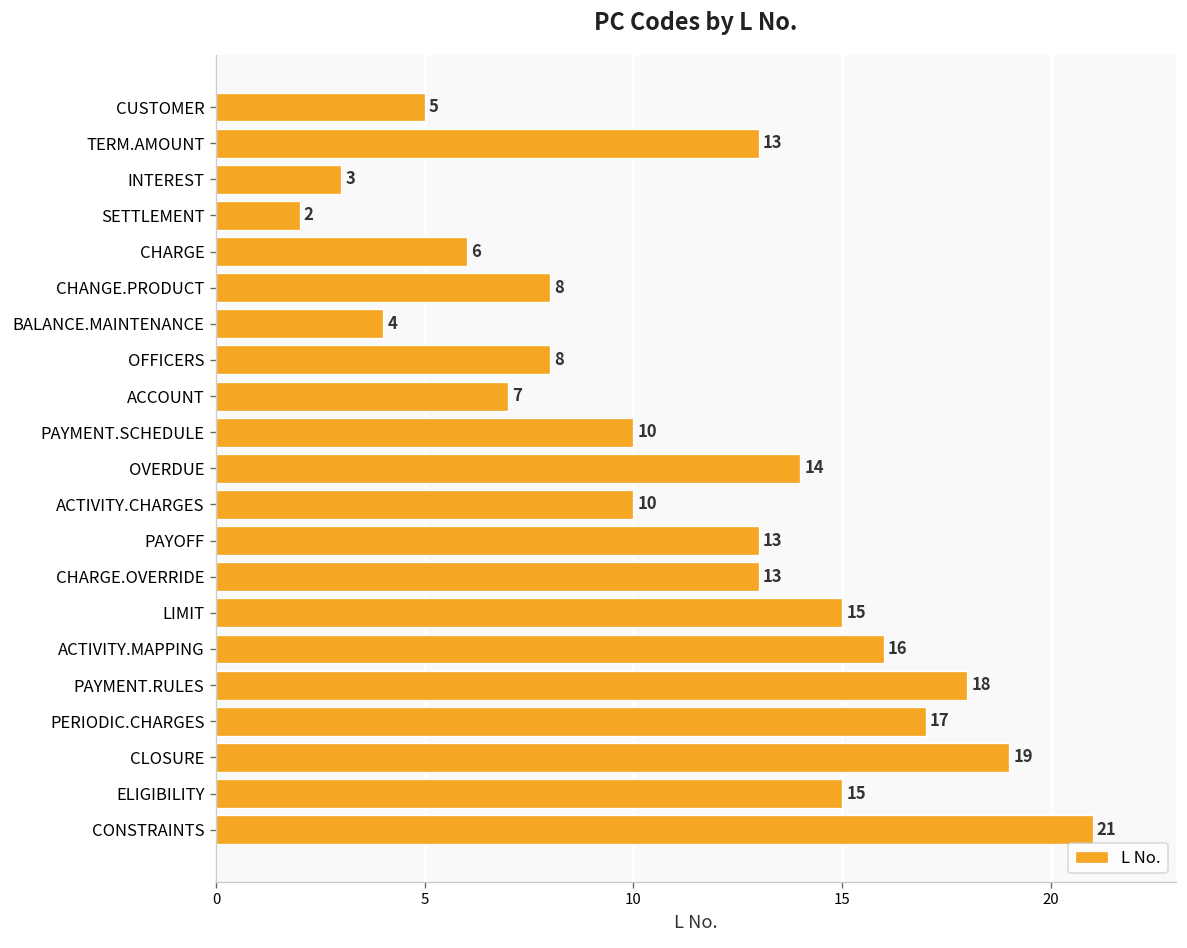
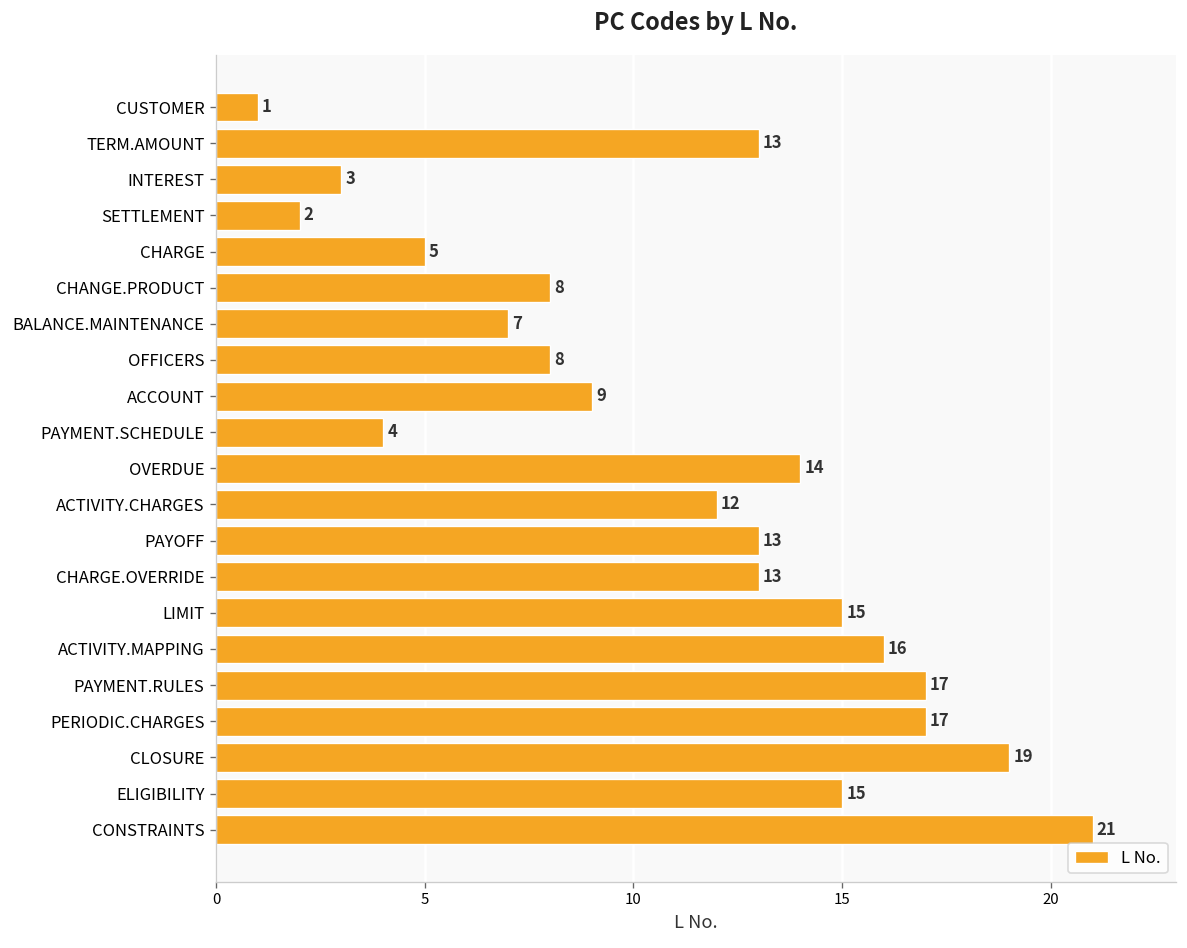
  {
-   "CUSTOMER": 5,
+   "CUSTOMER": 1,
    "TERM.AMOUNT": 13,
    "INTEREST": 3,
    "SETTLEMENT": 2,
-   "CHARGE": 6,
+   "CHARGE": 5,
    "CHANGE.PRODUCT": 8,
-   "BALANCE.MAINTENANCE": 4,
+   "BALANCE.MAINTENANCE": 7,
    "OFFICERS": 8,
-   "ACCOUNT": 7,
-   "PAYMENT.SCHEDULE": 10,
+   "ACCOUNT": 9,
+   "PAYMENT.SCHEDULE": 4,
    "OVERDUE": 14,
-   "ACTIVITY.CHARGES": 10,
+   "ACTIVITY.CHARGES": 12,
    "PAYOFF": 13,
    "CHARGE.OVERRIDE": 13,
    "LIMIT": 15,
    "ACTIVITY.MAPPING": 16,
-   "PAYMENT.RULES": 18,
+   "PAYMENT.RULES": 17,
    "PERIODIC.CHARGES": 17,
    "CLOSURE": 19,
    "ELIGIBILITY": 15,
    "CONSTRAINTS": 21
  }
